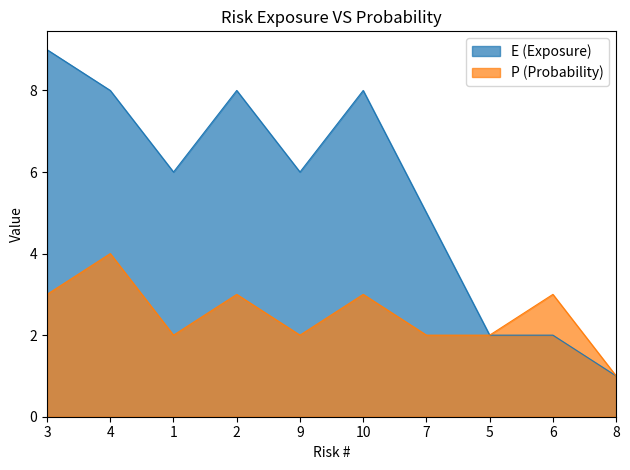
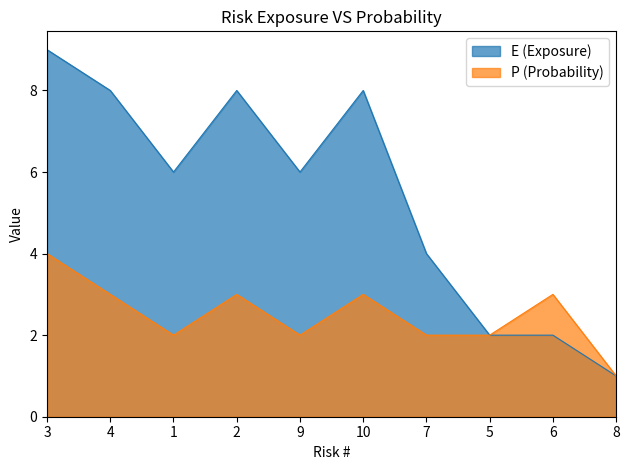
  {
    "E (Exposure)": {
      "3": 9,
      "4": 8,
      "1": 6,
      "2": 8,
      "9": 6,
      "10": 8,
-     "7": 5,
+     "7": 4,
      "6": 2
    },
    "P (Probability)": {
-     "3": 3,
-     "4": 4,
+     "3": 4,
+     "4": 3,
      "1": 2,
      "2": 3,
      "9": 2,
      "10": 3,
      "7": 2,
      "6": 3
    }
  }
